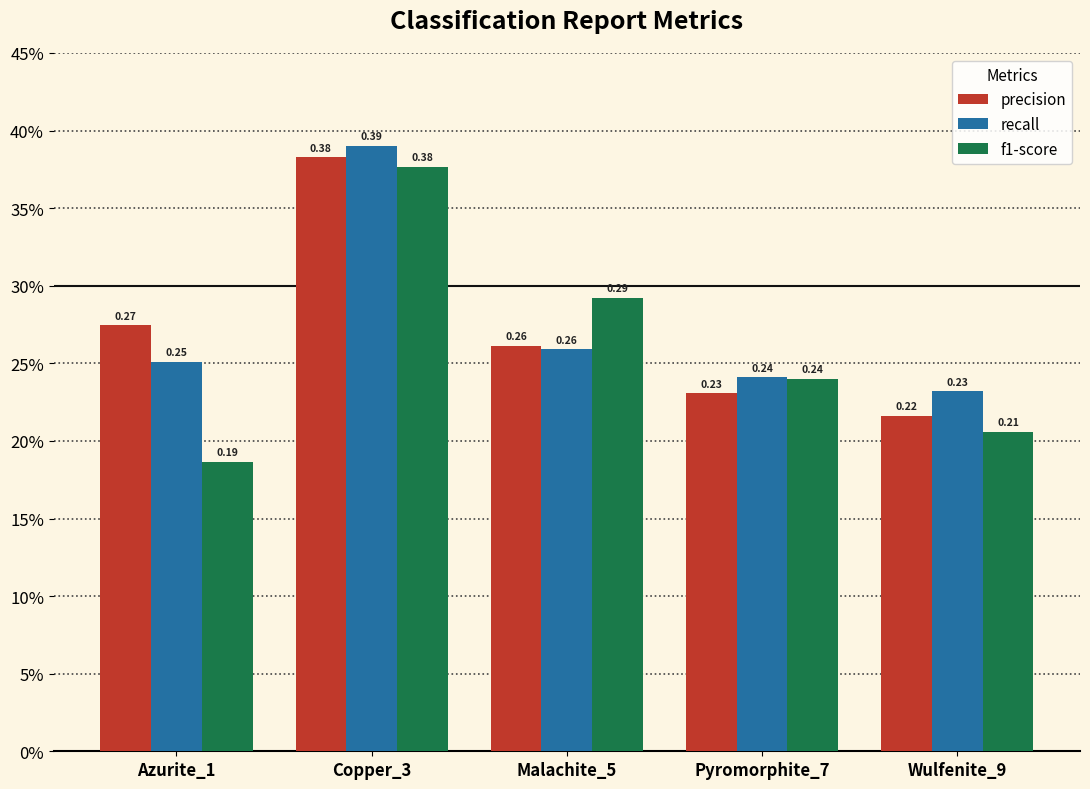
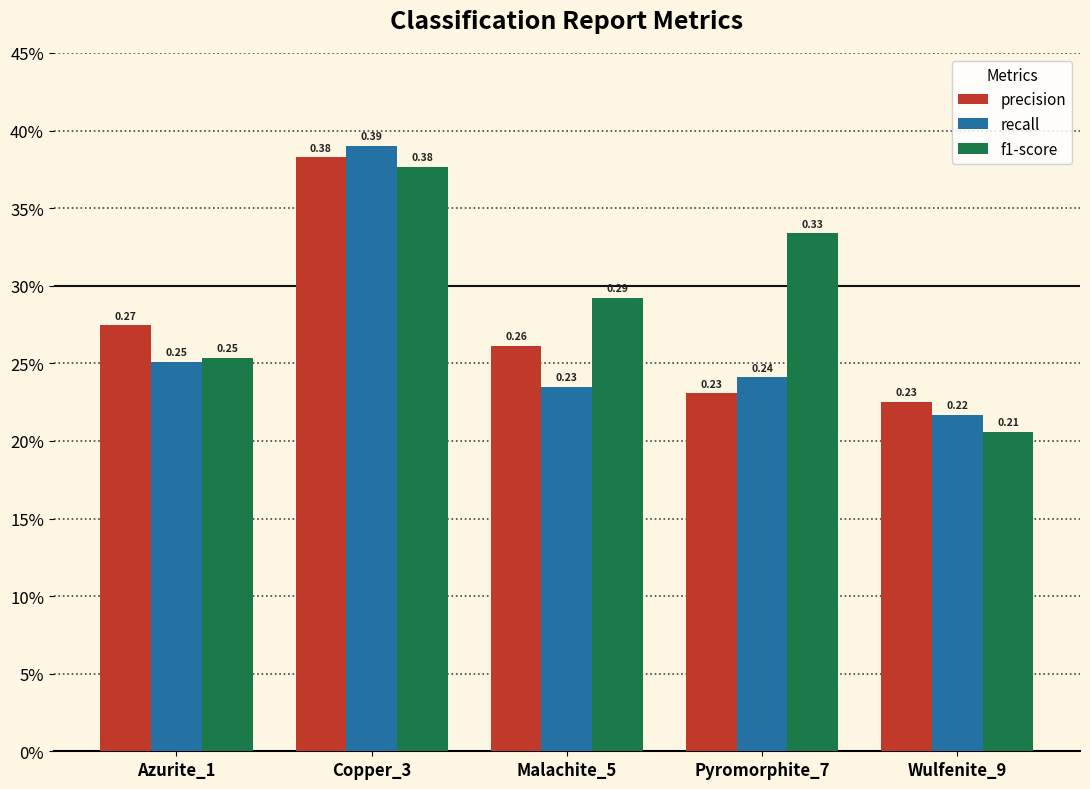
  {
    "precision": {
      "Azurite_1": 0.27,
      "Copper_3": 0.38,
      "Malachite_5": 0.26,
      "Pyromorphite_7": 0.23,
-     "Wulfenite_9": 0.22
+     "Wulfenite_9": 0.23
    },
    "recall": {
      "Azurite_1": 0.25,
      "Copper_3": 0.39,
-     "Malachite_5": 0.26,
+     "Malachite_5": 0.23,
      "Pyromorphite_7": 0.24,
-     "Wulfenite_9": 0.23
+     "Wulfenite_9": 0.22
    },
    "f1-score": {
-     "Azurite_1": 0.19,
+     "Azurite_1": 0.25,
      "Copper_3": 0.38,
      "Malachite_5": 0.29,
-     "Pyromorphite_7": 0.24,
+     "Pyromorphite_7": 0.33,
      "Wulfenite_9": 0.21
    }
  }
